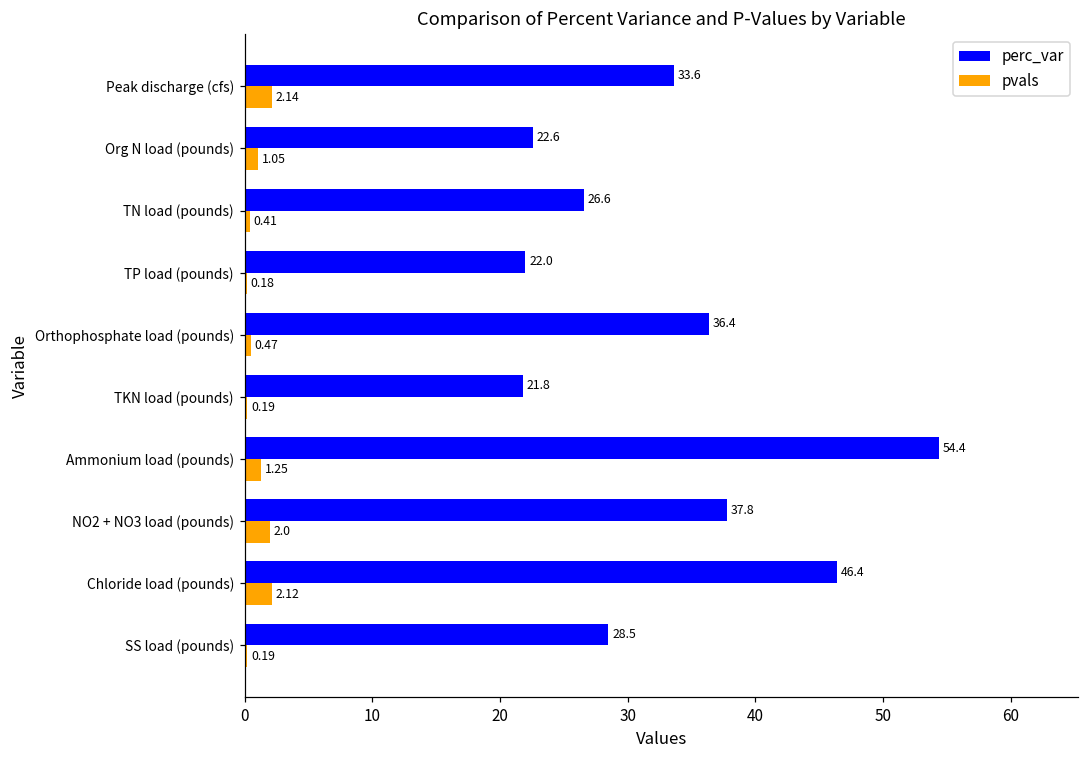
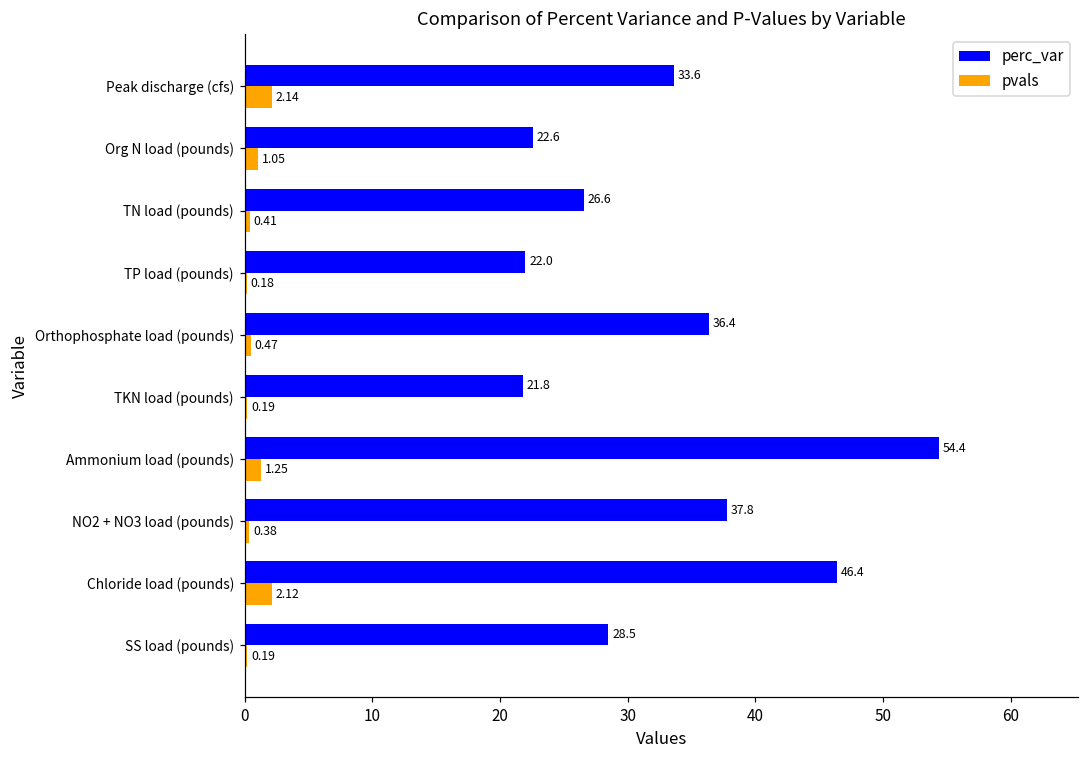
  {
    "perc_var": {
      "Peak discharge (cfs)": 33.6,
      "Org N load (pounds)": 22.6,
      "TN load (pounds)": 26.6,
      "TP load (pounds)": 22.0,
      "Orthophosphate load (pounds)": 36.4,
      "TKN load (pounds)": 21.8,
      "Ammonium load (pounds)": 54.4,
      "NO2 + NO3 load (pounds)": 37.8,
      "Chloride load (pounds)": 46.4,
      "SS load (pounds)": 28.5
    },
    "pvals": {
      "Peak discharge (cfs)": 2.14,
      "Org N load (pounds)": 1.05,
      "TN load (pounds)": 0.41,
      "TP load (pounds)": 0.18,
      "Orthophosphate load (pounds)": 0.47,
      "TKN load (pounds)": 0.19,
      "Ammonium load (pounds)": 1.25,
-     "NO2 + NO3 load (pounds)": 2.0,
+     "NO2 + NO3 load (pounds)": 0.38,
      "Chloride load (pounds)": 2.12,
      "SS load (pounds)": 0.19
    }
  }
